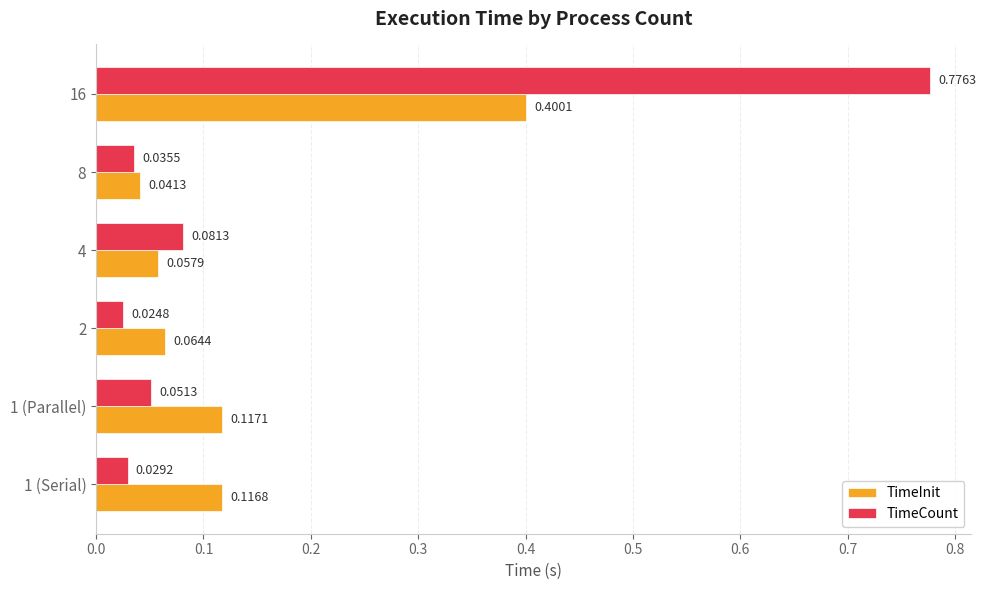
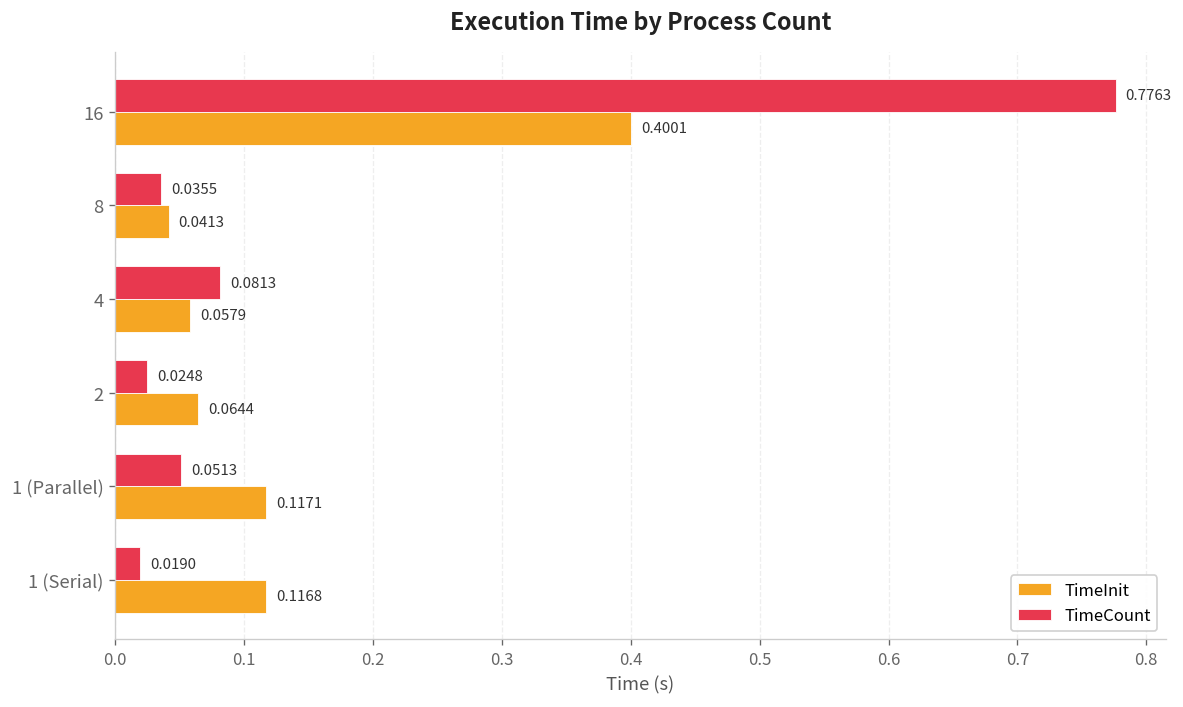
  {
    "TimeInit": {
      "16": 0.4001,
      "8": 0.0413,
      "4": 0.0579,
      "2": 0.0644,
      "1 (Parallel)": 0.1171,
      "1 (Serial)": 0.1168
    },
    "TimeCount": {
      "16": 0.7763,
      "8": 0.0355,
      "4": 0.0813,
      "2": 0.0248,
      "1 (Parallel)": 0.0513,
-     "1 (Serial)": 0.0292
+     "1 (Serial)": 0.0190
    }
  }
